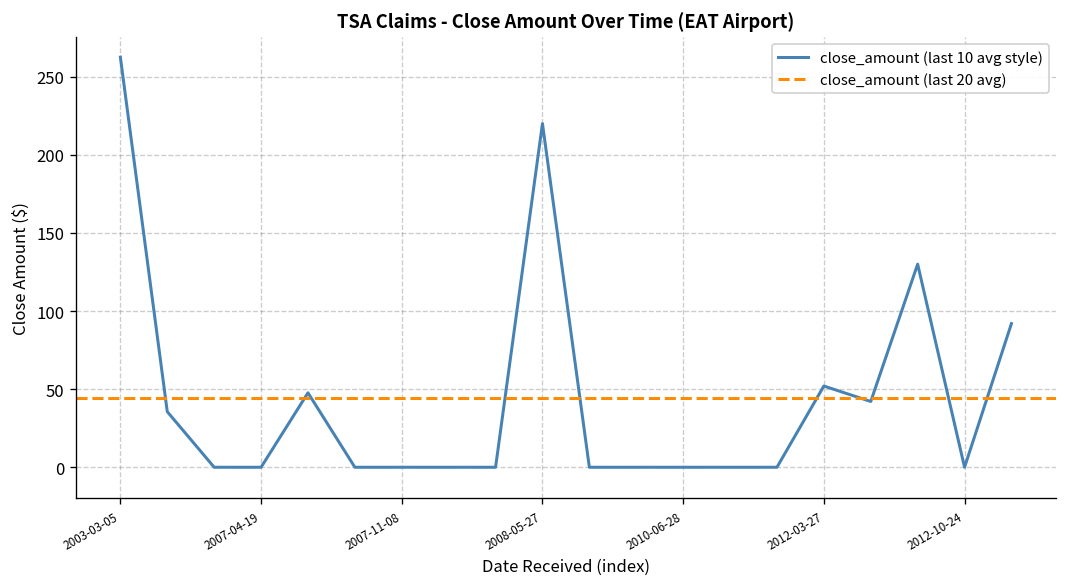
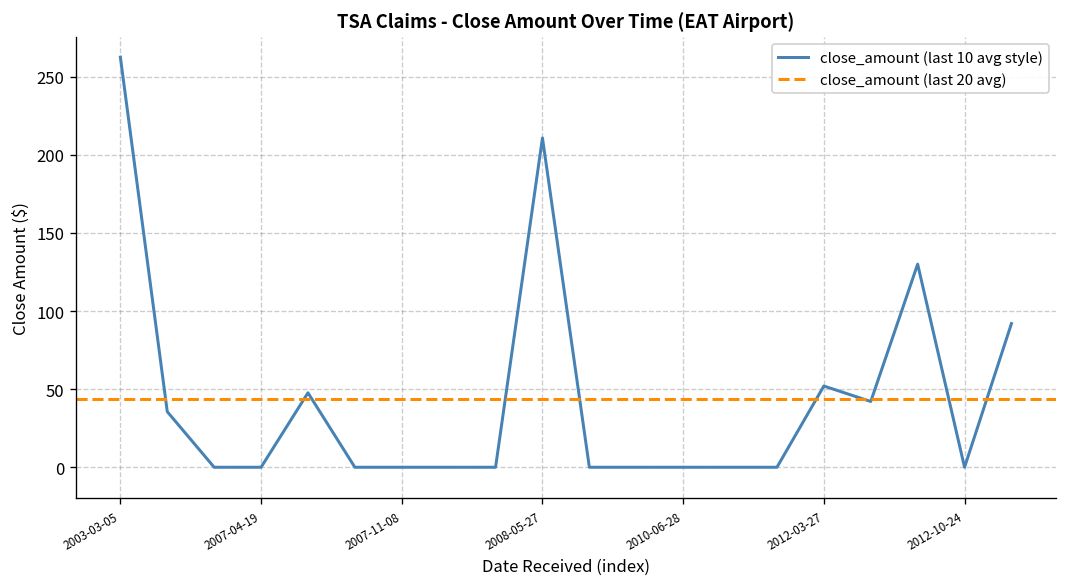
  {
    "2003-03-05": 263,
    "2007-04-19": 0,
    "2007-11-08": 0,
-   "2008-05-27": 220,
+   "2008-05-27": 211,
    "2010-06-28": 0,
    "2012-03-27": 52,
    "2012-10-24": 0
  }
